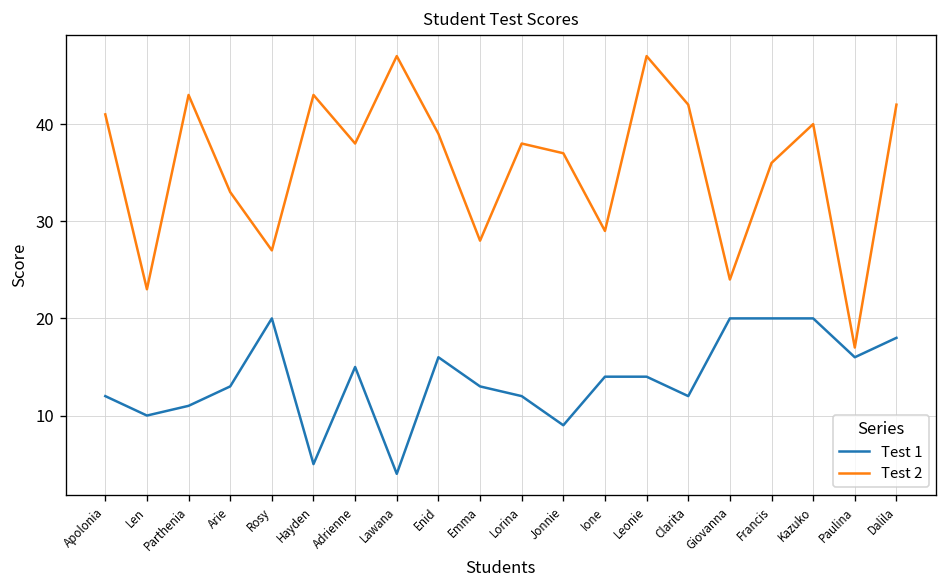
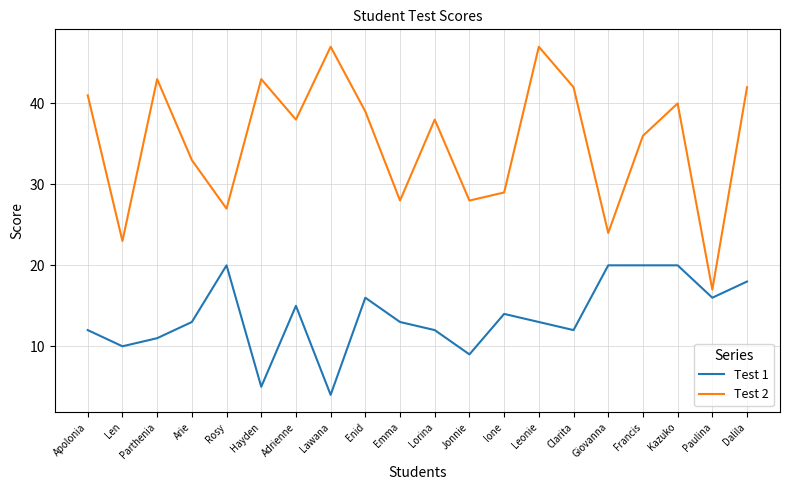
  {
    "Test 1": {
      "Apolonia": 12,
      "Len": 10,
      "Parthenia": 11,
      "Arie": 13,
      "Rosy": 20,
      "Hayden": 5,
      "Adrienne": 15,
      "Lawana": 4,
      "Enid": 16,
      "Emma": 13,
      "Lorina": 12,
      "Jonnie": 9,
      "Ione": 14,
-     "Leonie": 14,
+     "Leonie": 13,
      "Clarita": 12,
      "Giovanna": 20,
      "Francis": 20,
      "Kazuko": 20,
      "Paulina": 16,
      "Dalila": 18
    },
    "Test 2": {
      "Apolonia": 41,
      "Len": 23,
      "Parthenia": 43,
      "Arie": 33,
      "Rosy": 27,
      "Hayden": 43,
      "Adrienne": 38,
      "Lawana": 47,
      "Enid": 39,
      "Emma": 28,
      "Lorina": 38,
-     "Jonnie": 37,
+     "Jonnie": 28,
      "Ione": 29,
      "Leonie": 47,
      "Clarita": 42,
      "Giovanna": 24,
      "Francis": 36,
      "Kazuko": 40,
      "Paulina": 17,
      "Dalila": 42
    }
  }
